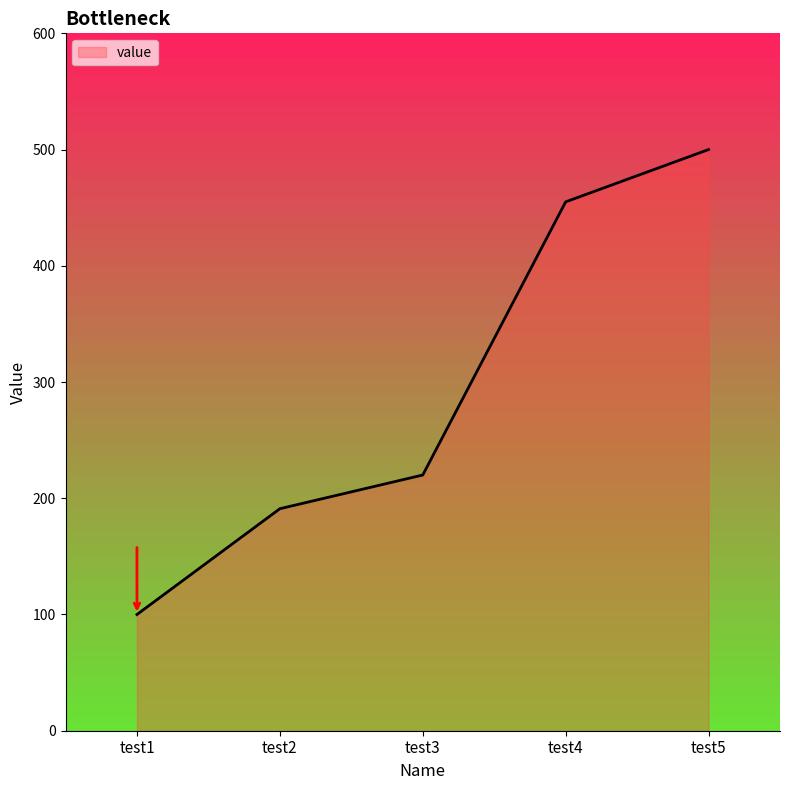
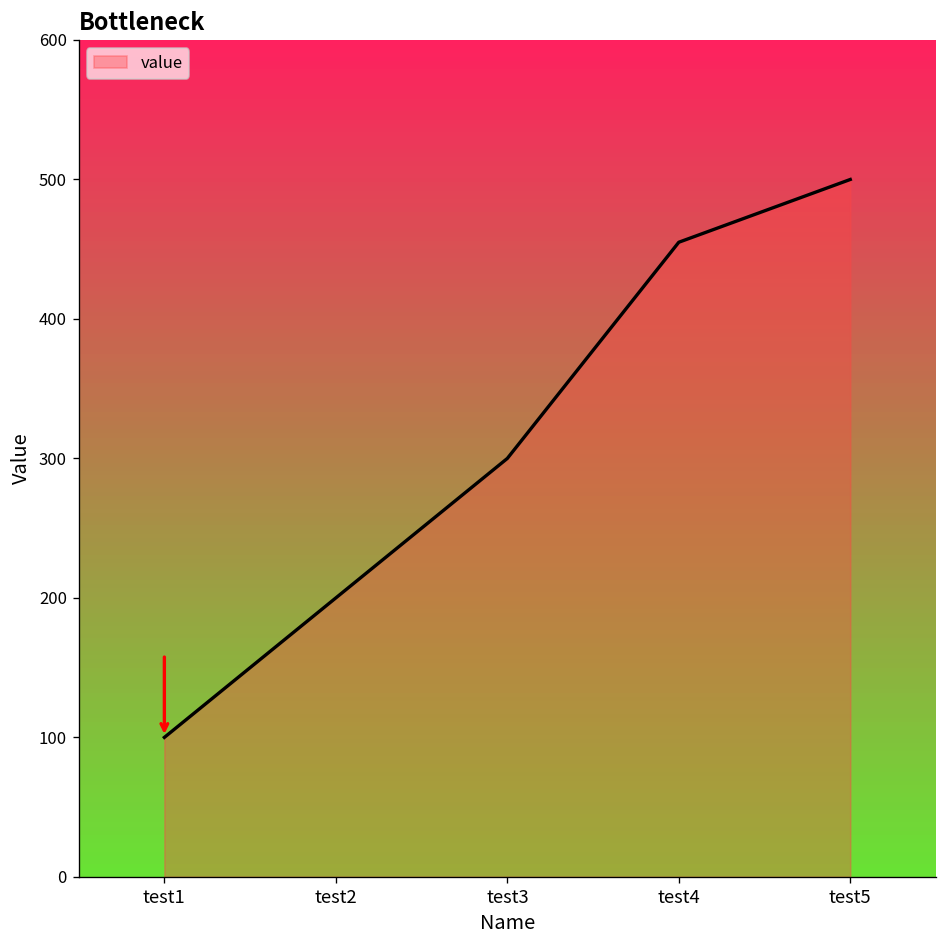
  {
    "test1": 100,
-   "test2": 191,
-   "test3": 220,
+   "test2": 200,
+   "test3": 300,
    "test4": 455,
    "test5": 500
  }
